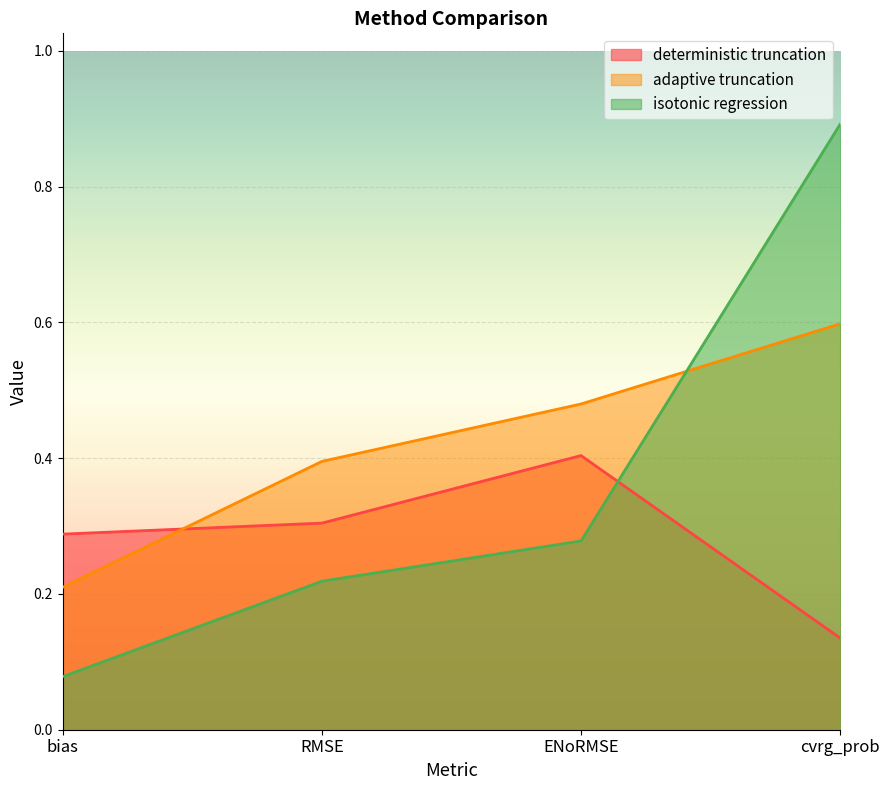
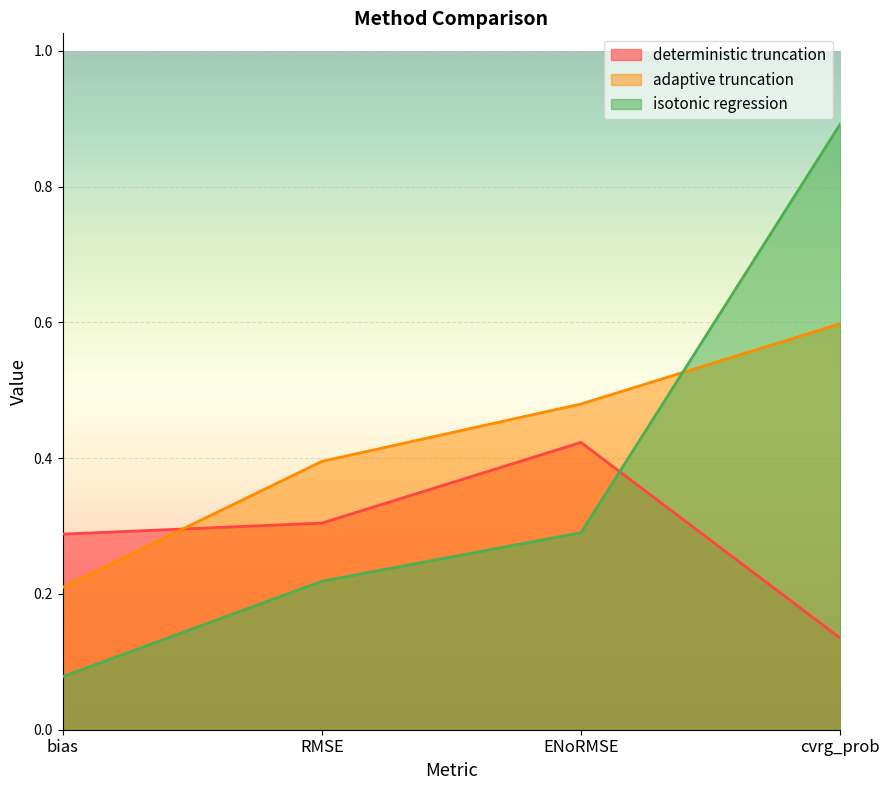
  {
    "deterministic truncation": {
      "bias": 0.29,
      "RMSE": 0.30,
-     "ENoRMSE": 0.40,
+     "ENoRMSE": 0.42,
      "cvrg_prob": 0.14
    },
    "adaptive truncation": {
      "bias": 0.21,
      "RMSE": 0.40,
      "ENoRMSE": 0.48,
      "cvrg_prob": 0.60
    },
    "isotonic regression": {
      "bias": 0.08,
      "RMSE": 0.22,
-     "ENoRMSE": 0.28,
+     "ENoRMSE": 0.29,
      "cvrg_prob": 0.89
    }
  }
